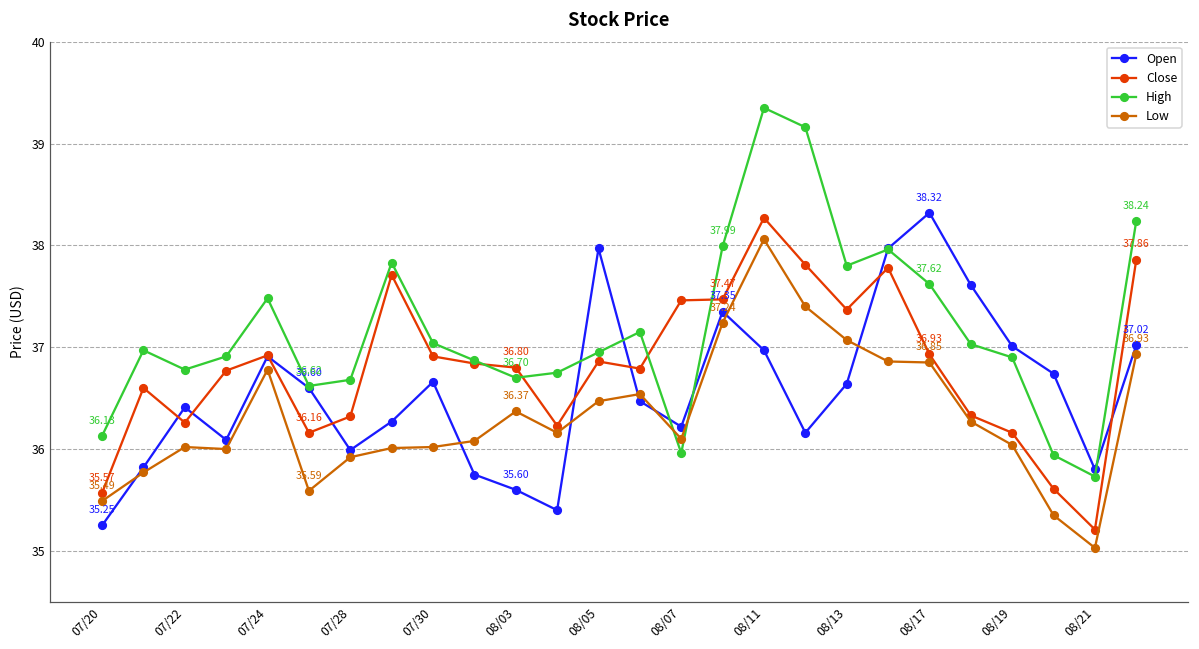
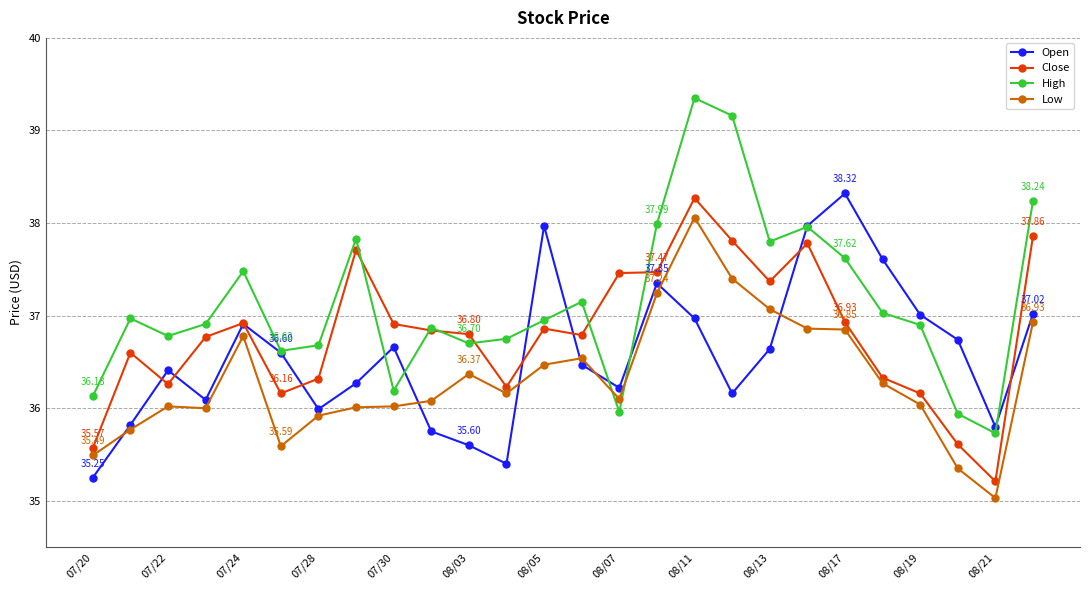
  {
    "Open": {
      "07/20": 35.25,
      "08/03": 35.60,
      "08/17": 38.32
    },
    "High": {
      "07/22": 36.8,
      "07/24": 37.5,
      "07/28": 36.7,
-     "07/30": 37.0,
+     "07/30": 36.2,
      "08/05": 37.0,
      "08/07": 36.0,
      "08/11": 39.4,
      "08/13": 37.8,
      "08/19": 36.9,
      "08/21": 35.7
    }
  }
